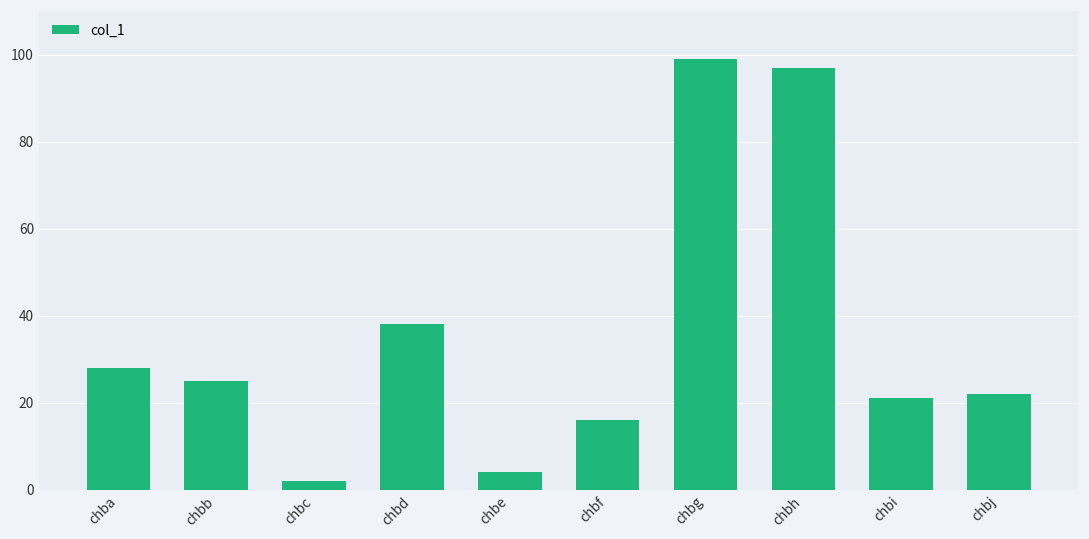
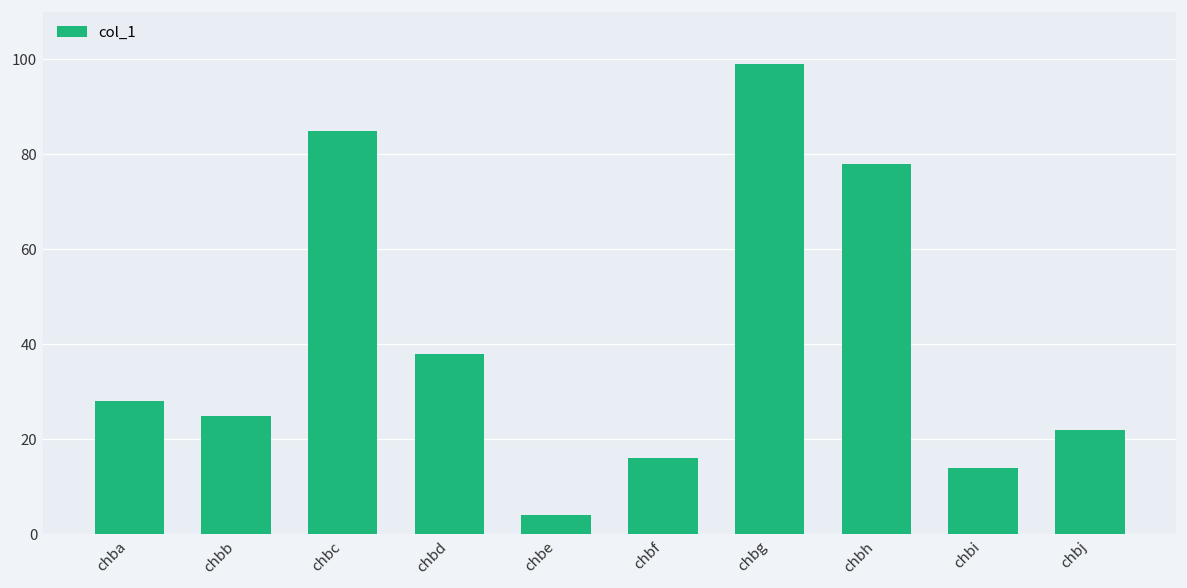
  {
    "chba": 28,
    "chbb": 25,
-   "chbc": 2,
+   "chbc": 85,
    "chbd": 38,
    "chbe": 4,
    "chbf": 16,
    "chbg": 99,
-   "chbh": 97,
-   "chbi": 21,
+   "chbh": 78,
+   "chbi": 14,
    "chbj": 22
  }
